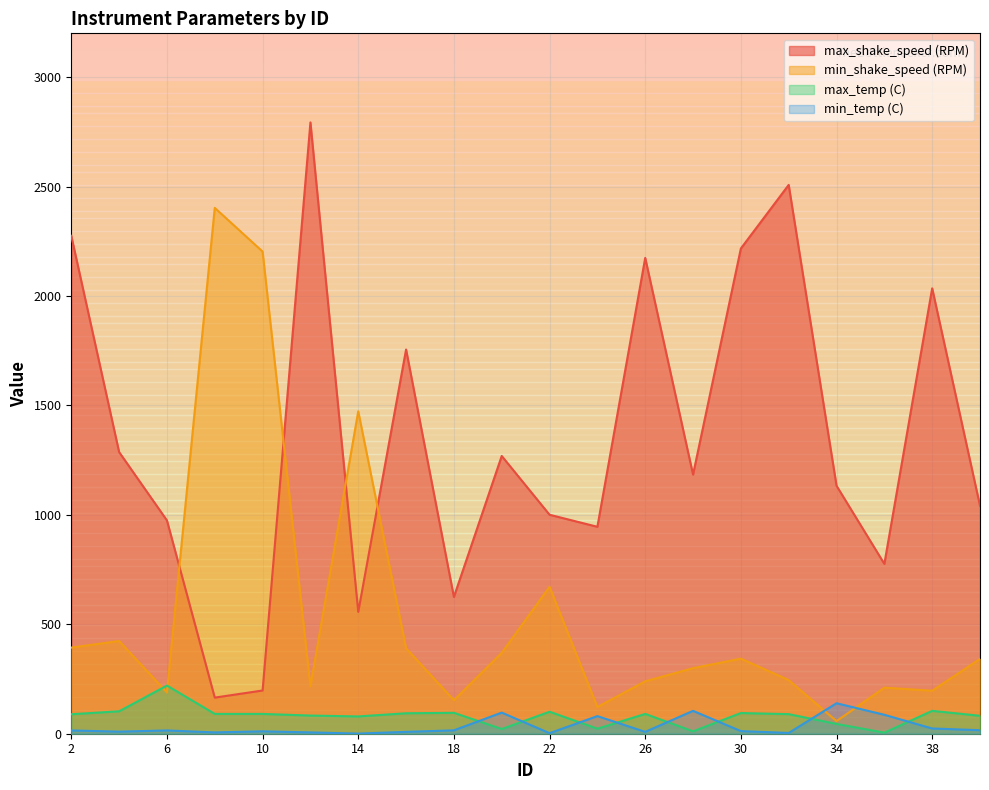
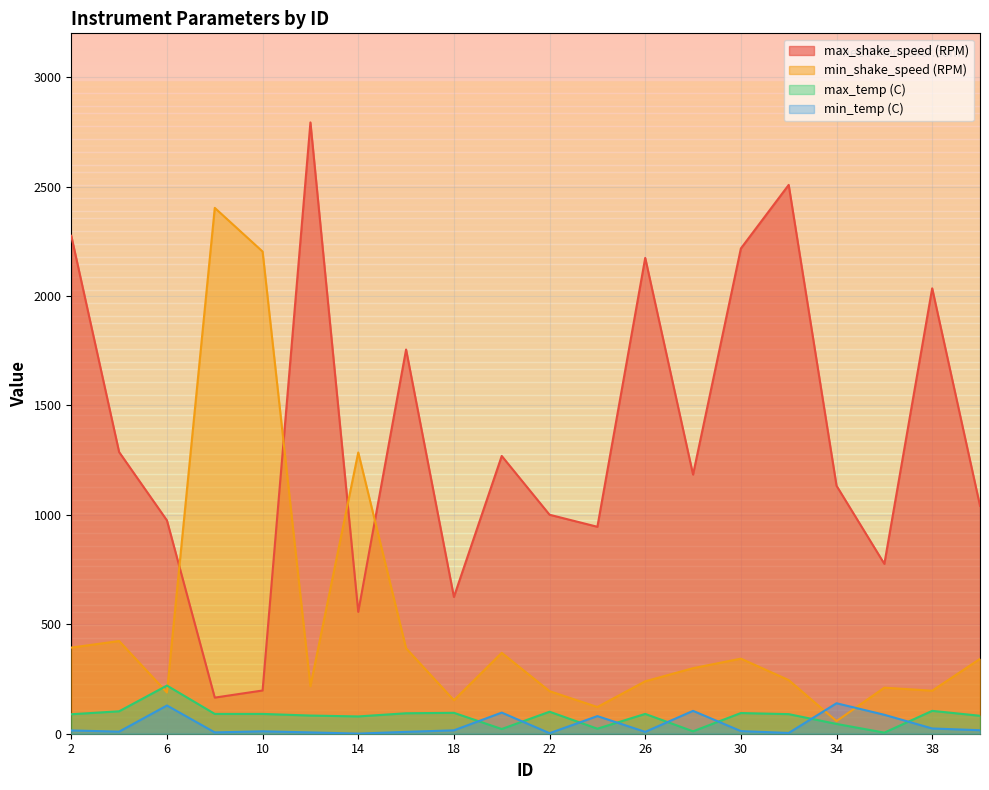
  {
    "max_shake_speed (RPM)": {
      "2": 2280,
      "6": 970,
      "10": 200,
      "14": 560,
      "18": 630,
      "22": 1000,
      "26": 2170,
      "30": 2220,
      "34": 1130,
      "38": 2040
    },
    "min_shake_speed (RPM)": {
      "2": 390,
      "6": 190,
      "10": 2200,
-     "14": 1470,
+     "14": 1290,
      "18": 150,
-     "22": 670,
+     "22": 190,
      "26": 240,
      "30": 340,
      "34": 60,
      "38": 200
    },
    "max_temp (C)": {
      "2": 90,
      "6": 220,
      "10": 90,
      "14": 80,
      "18": 100,
      "22": 100,
      "26": 90,
      "30": 90,
      "34": 40,
      "38": 100
    },
    "min_temp (C)": {
      "2": 20,
-     "6": 20,
+     "6": 130,
      "10": 10,
      "14": 0,
      "18": 20,
      "22": 0,
      "26": 10,
      "30": 10,
      "34": 140,
      "38": 20
    }
  }
